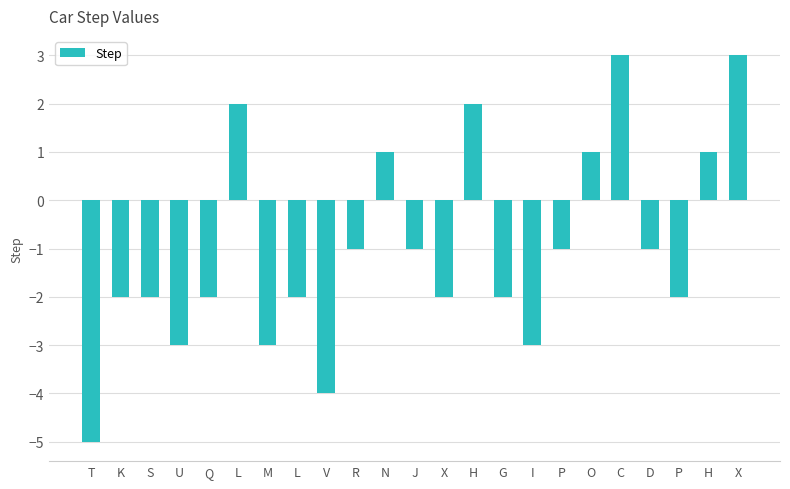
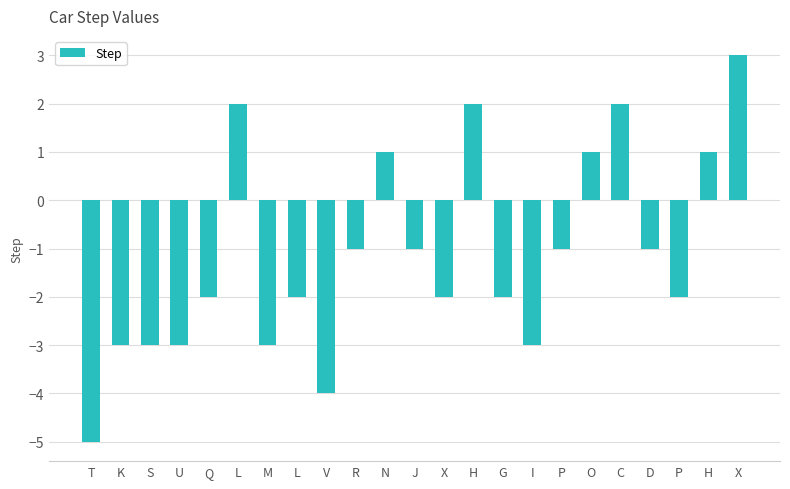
  {
    "T": -5,
-   "K": -2,
-   "S": -2,
+   "K": -3,
+   "S": -3,
    "U": -3,
    "Q": -2,
    "M": -3,
    "V": -4,
    "R": -1,
    "N": 1,
    "J": -1,
    "G": -2,
    "I": -3,
    "O": 1,
-   "C": 3,
+   "C": 2,
    "D": -1
  }
